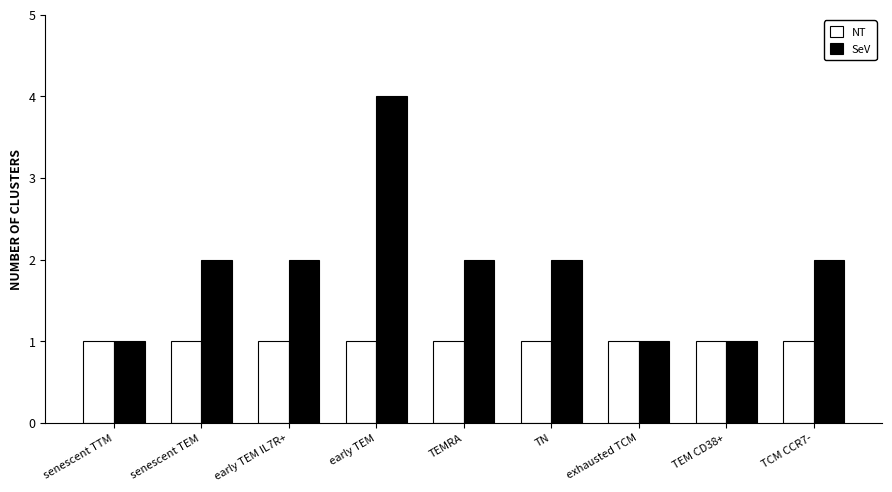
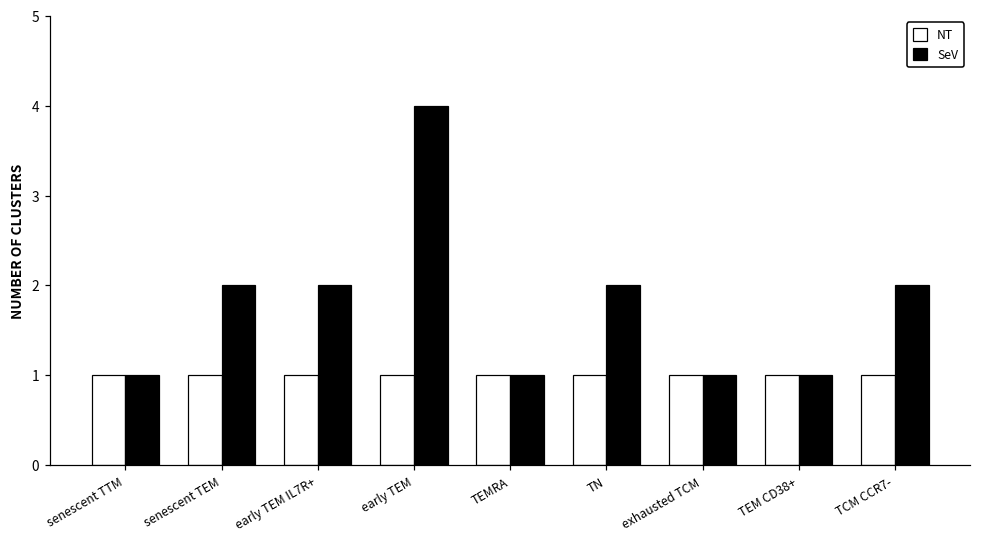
  {
    "NT": {
      "senescent TTM": 1,
      "senescent TEM": 1,
      "early TEM IL7R+": 1,
      "early TEM": 1,
      "TEMRA": 1,
      "TN": 1,
      "exhausted TCM": 1,
      "TEM CD38+": 1,
      "TCM CCR7-": 1
    },
    "SeV": {
      "senescent TTM": 1,
      "senescent TEM": 2,
      "early TEM IL7R+": 2,
      "early TEM": 4,
-     "TEMRA": 2,
+     "TEMRA": 1,
      "TN": 2,
      "exhausted TCM": 1,
      "TEM CD38+": 1,
      "TCM CCR7-": 2
    }
  }
